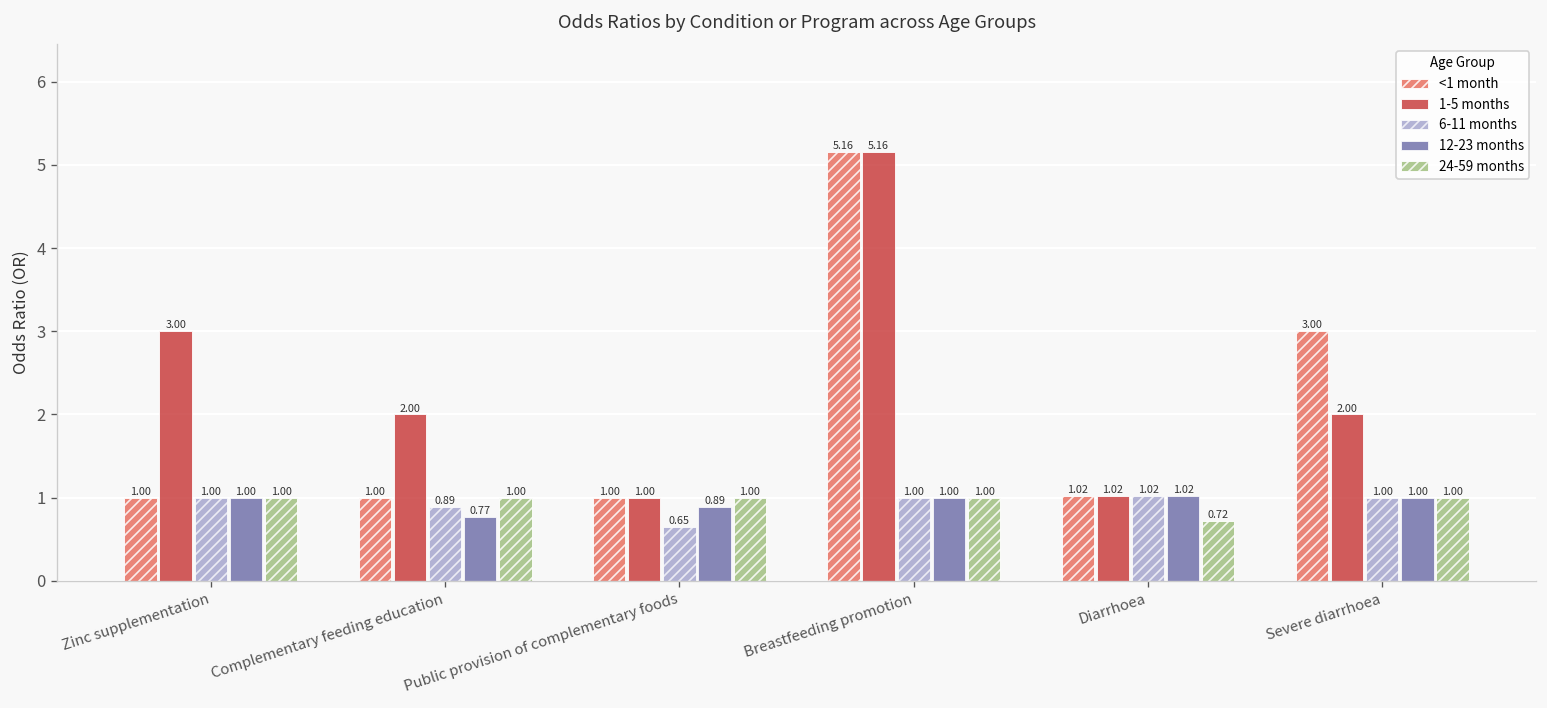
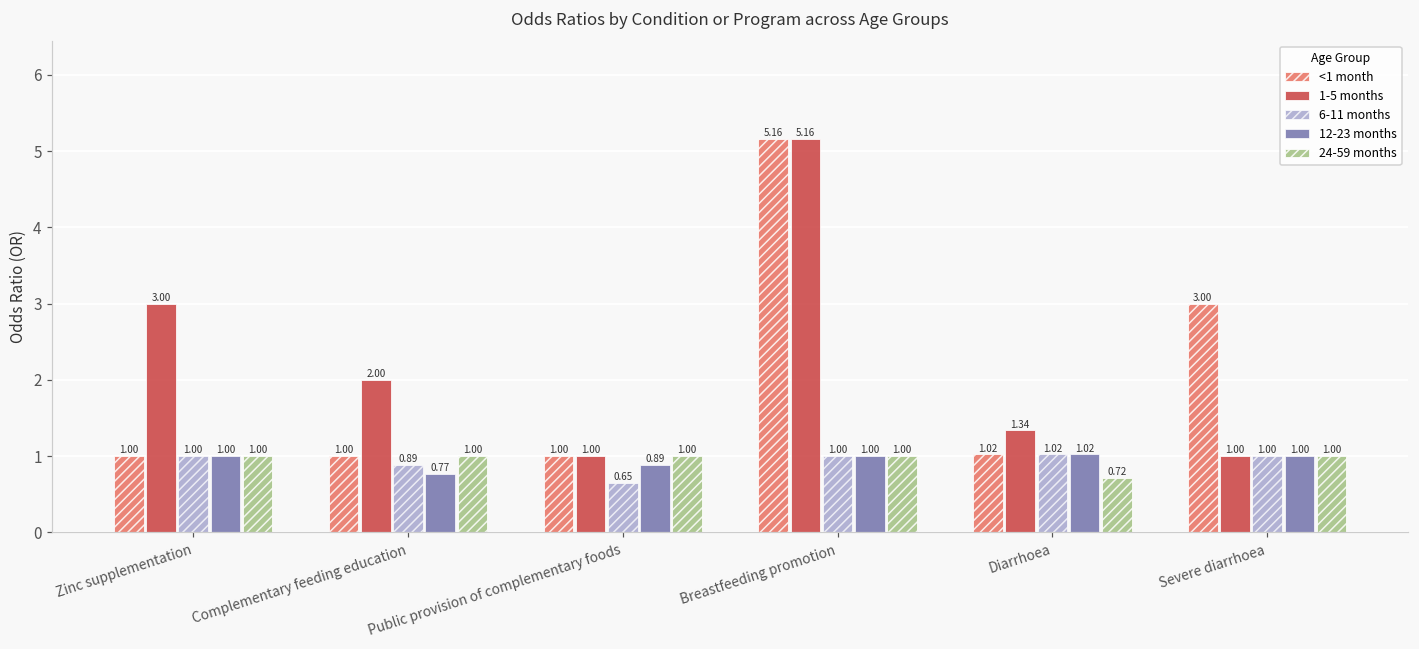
  {
    "<1 month": {
      "Zinc supplementation": 1.00,
      "Complementary feeding education": 1.00,
      "Public provision of complementary foods": 1.00,
      "Breastfeeding promotion": 5.16,
      "Diarrhoea": 1.02,
      "Severe diarrhoea": 3.00
    },
    "1-5 months": {
      "Zinc supplementation": 3.00,
      "Complementary feeding education": 2.00,
      "Public provision of complementary foods": 1.00,
      "Breastfeeding promotion": 5.16,
-     "Diarrhoea": 1.02,
-     "Severe diarrhoea": 2.00
+     "Diarrhoea": 1.34,
+     "Severe diarrhoea": 1.00
    },
    "6-11 months": {
      "Zinc supplementation": 1.00,
      "Complementary feeding education": 0.89,
      "Public provision of complementary foods": 0.65,
      "Breastfeeding promotion": 1.00,
      "Diarrhoea": 1.02,
      "Severe diarrhoea": 1.00
    },
    "12-23 months": {
      "Zinc supplementation": 1.00,
      "Complementary feeding education": 0.77,
      "Public provision of complementary foods": 0.89,
      "Breastfeeding promotion": 1.00,
      "Diarrhoea": 1.02,
      "Severe diarrhoea": 1.00
    },
    "24-59 months": {
      "Zinc supplementation": 1.00,
      "Complementary feeding education": 1.00,
      "Public provision of complementary foods": 1.00,
      "Breastfeeding promotion": 1.00,
      "Diarrhoea": 0.72,
      "Severe diarrhoea": 1.00
    }
  }
